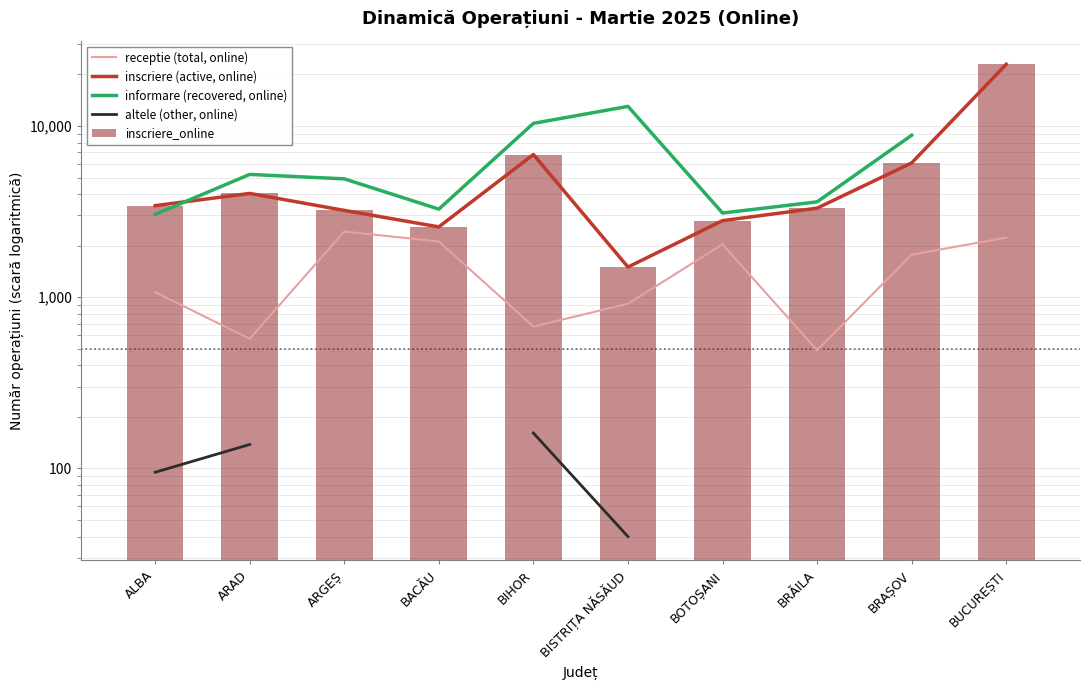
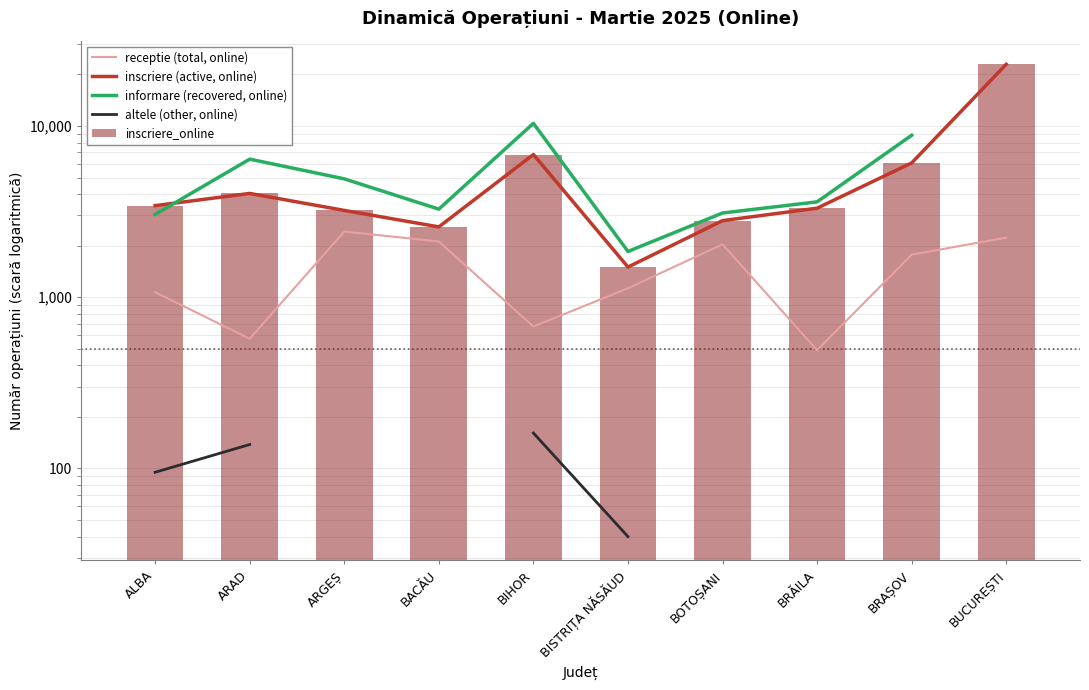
  {
    "receptie (total, online)": {
      "ALBA": "1,100",
      "ARAD": "570",
      "ARGEȘ": "2,400",
      "BACĂU": "2,100",
      "BIHOR": "670",
-     "BISTRIȚA NĂSĂUD": "900",
+     "BISTRIȚA NĂSĂUD": "1,100",
      "BOTOȘANI": "2,000",
      "BRĂILA": "490",
      "BRAȘOV": "1,800",
      "BUCUREȘTI": "2,200"
    },
    "inscriere_online": {
      "ALBA": "3,400",
      "ARAD": "4,000",
      "ARGEȘ": "3,200",
      "BACĂU": "2,600",
      "BIHOR": "6,800",
      "BISTRIȚA NĂSĂUD": "1,500",
      "BOTOȘANI": "2,800",
      "BRĂILA": "3,300",
      "BRAȘOV": "6,100",
      "BUCUREȘTI": "23,000"
    },
    "informare (recovered, online)": {
      "ALBA": "3,000",
-     "ARAD": "5,200",
+     "ARAD": "6,400",
      "ARGEȘ": "4,900",
      "BACĂU": "3,300",
      "BIHOR": "10,000",
-     "BISTRIȚA NĂSĂUD": "13,000",
+     "BISTRIȚA NĂSĂUD": "1,900",
      "BOTOȘANI": "3,100",
      "BRĂILA": "3,600",
      "BRAȘOV": "9,000"
    },
    "altele (other, online)": {
      "ALBA": "100",
      "ARAD": "140",
      "BIHOR": "160",
      "BISTRIȚA NĂSĂUD": "40",
      "BRAȘOV": "230"
    }
  }
